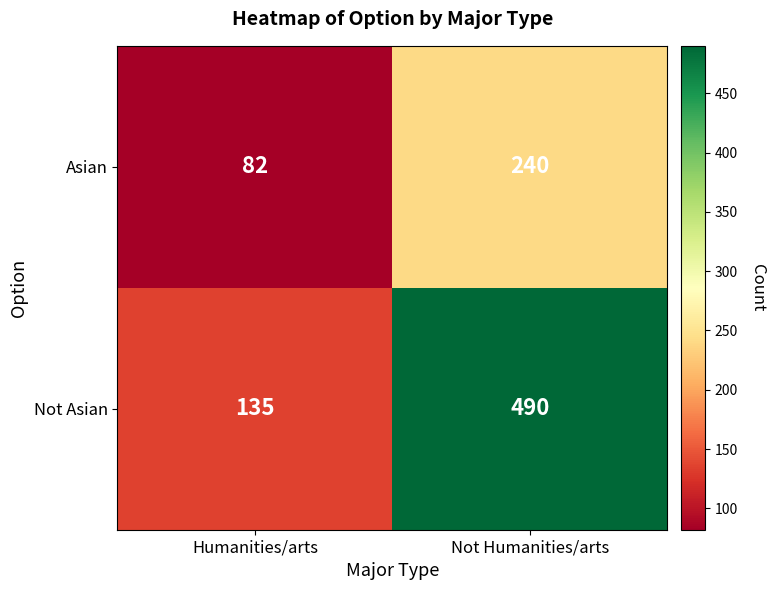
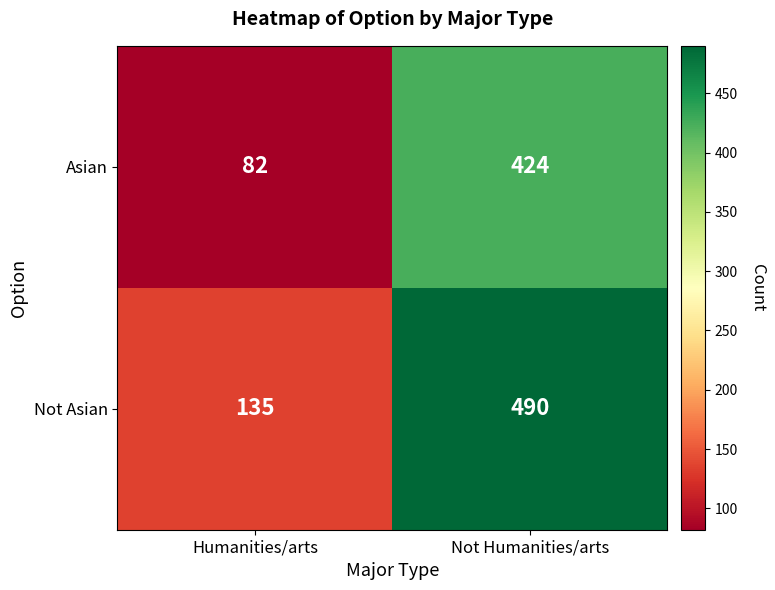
  {
    "Asian": {
      "Humanities/arts": 82,
-     "Not Humanities/arts": 240
+     "Not Humanities/arts": 424
    },
    "Not Asian": {
      "Humanities/arts": 135,
      "Not Humanities/arts": 490
    }
  }
